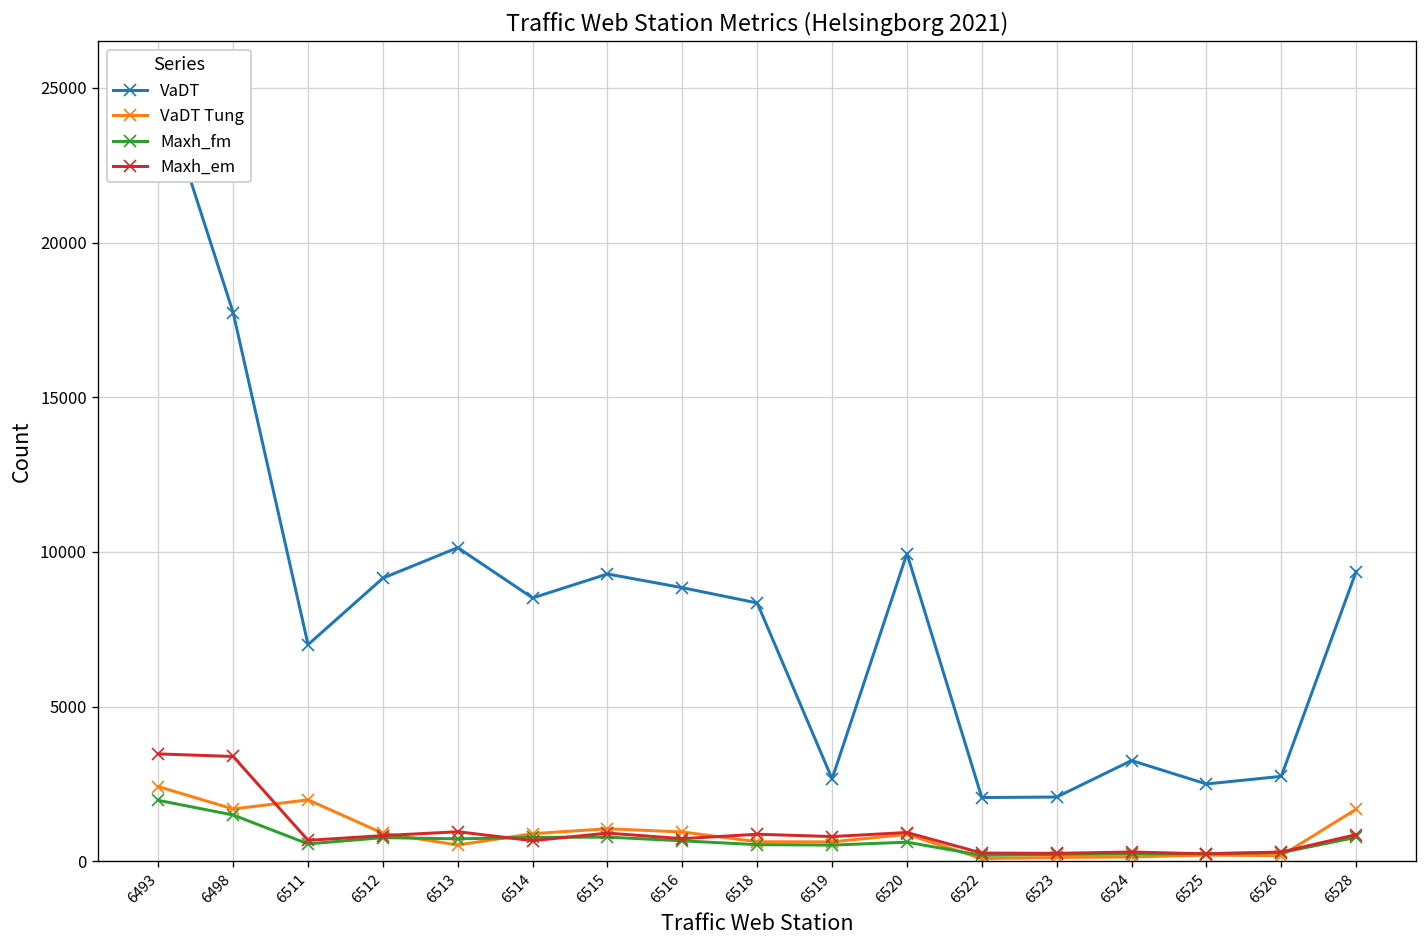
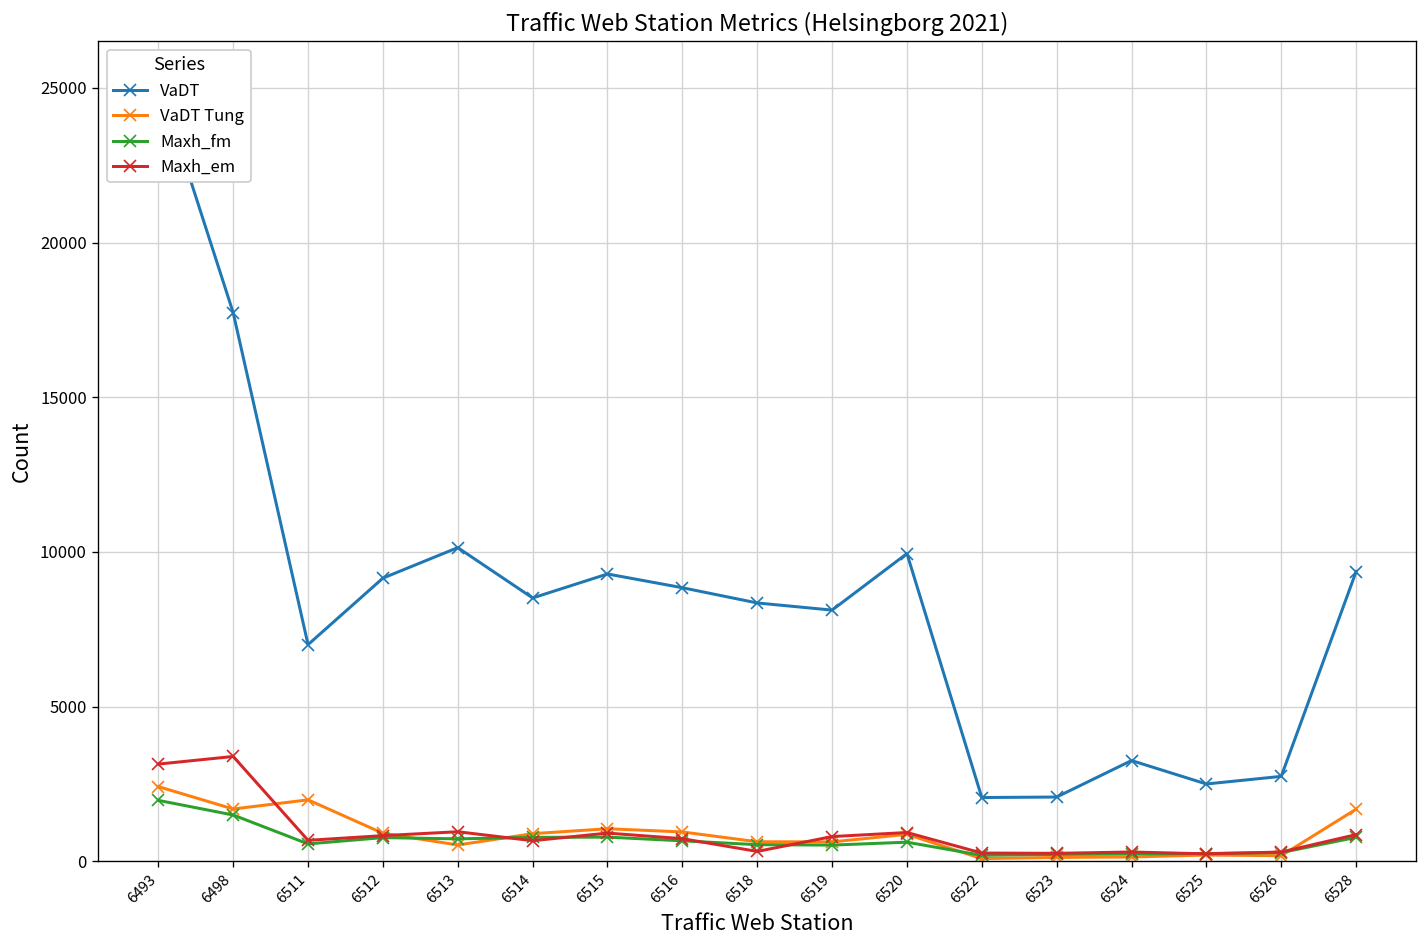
  {
    "VaDT": {
      "6498": 17700,
      "6511": 7000,
      "6512": 9200,
      "6513": 10100,
      "6514": 8500,
      "6515": 9300,
      "6516": 8800,
      "6518": 8400,
-     "6519": 2700,
+     "6519": 8100,
      "6520": 9900,
      "6522": 2100,
      "6523": 2100,
      "6524": 3300,
      "6525": 2500,
      "6526": 2700,
      "6528": 9400
    },
    "VaDT Tung": {
      "6493": 2400,
      "6498": 1700,
      "6511": 2000,
      "6513": 500,
      "6514": 900,
      "6515": 1100,
      "6516": 900,
      "6519": 600,
      "6522": 100,
      "6526": 200,
      "6528": 1700
    },
    "Maxh_fm": {
      "6493": 2000,
      "6498": 1500,
      "6511": 600,
      "6513": 700,
      "6514": 800,
      "6515": 800,
      "6519": 500,
      "6520": 600
    },
    "Maxh_em": {
-     "6493": 3500,
+     "6493": 3100,
      "6498": 3400,
      "6511": 700,
      "6513": 1000,
      "6514": 700,
      "6515": 900,
-     "6518": 900,
+     "6518": 300,
      "6519": 800
    }
  }
